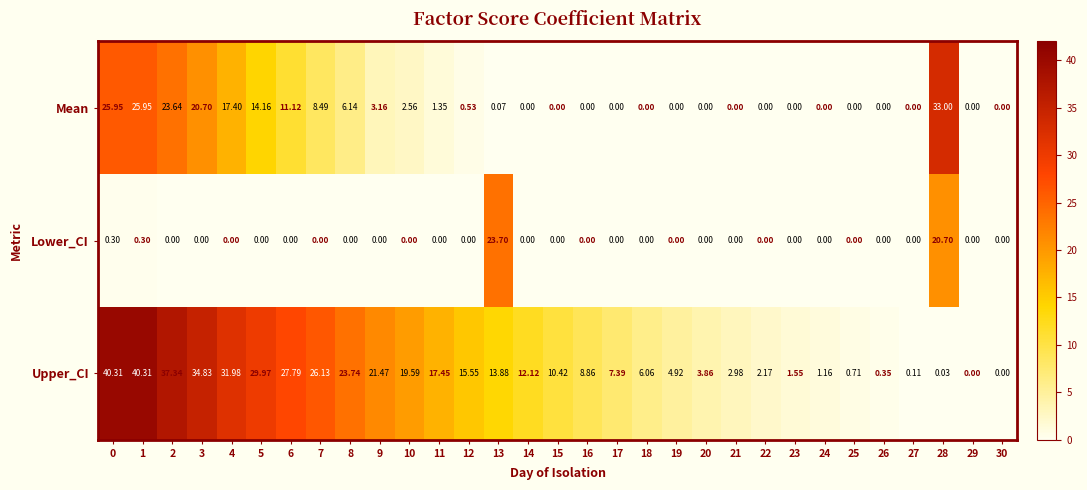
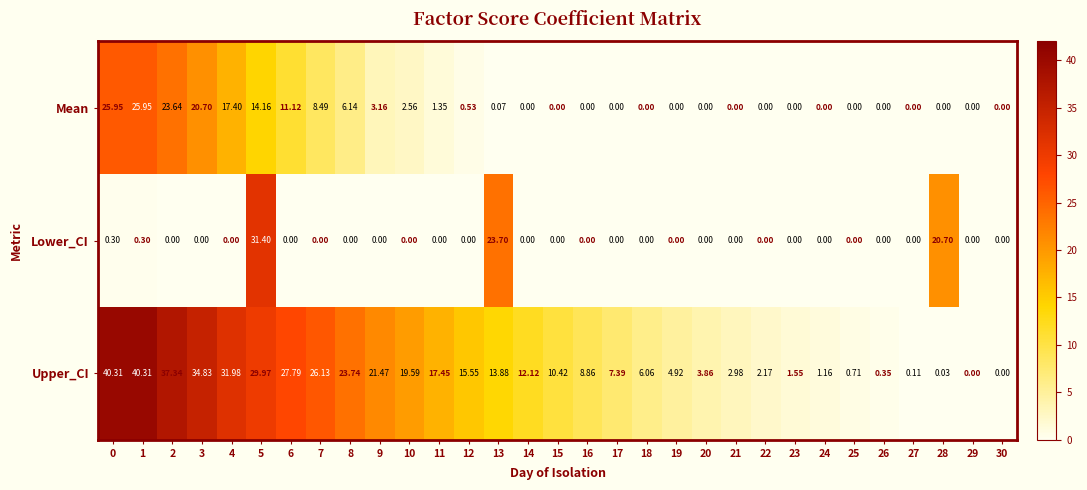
  {
    "Mean": {
      "0": 25.95,
      "1": 25.95,
      "2": 23.64,
      "3": 20.70,
      "4": 17.40,
      "5": 14.16,
      "6": 11.12,
      "7": 8.49,
      "8": 6.14,
      "9": 3.16,
      "10": 2.56,
      "11": 1.35,
      "12": 0.53,
      "13": 0.07,
      "14": 0.00,
      "15": 0.00,
      "16": 0.00,
      "17": 0.00,
      "18": 0.00,
      "19": 0.00,
      "20": 0.00,
      "21": 0.00,
      "22": 0.00,
      "23": 0.00,
      "24": 0.00,
      "25": 0.00,
      "26": 0.00,
      "27": 0.00,
-     "28": 33.00,
+     "28": 0.00,
      "29": 0.00,
      "30": 0.00
    },
    "Lower_CI": {
      "0": 0.30,
      "1": 0.30,
      "2": 0.00,
      "3": 0.00,
      "4": 0.00,
-     "5": 0.00,
+     "5": 31.40,
      "6": 0.00,
      "7": 0.00,
      "8": 0.00,
      "9": 0.00,
      "10": 0.00,
      "11": 0.00,
      "12": 0.00,
      "13": 23.70,
      "14": 0.00,
      "15": 0.00,
      "16": 0.00,
      "17": 0.00,
      "18": 0.00,
      "19": 0.00,
      "20": 0.00,
      "21": 0.00,
      "22": 0.00,
      "23": 0.00,
      "24": 0.00,
      "25": 0.00,
      "26": 0.00,
      "27": 0.00,
      "28": 20.70,
      "29": 0.00,
      "30": 0.00
    },
    "Upper_CI": {
      "0": 40.31,
      "1": 40.31,
      "3": 34.83,
      "4": 31.98,
      "5": 29.97,
      "6": 27.79,
      "7": 26.13,
      "8": 23.74,
      "9": 21.47,
      "10": 19.59,
      "11": 17.45,
      "12": 15.55,
      "13": 13.88,
      "14": 12.12,
      "15": 10.42,
      "16": 8.86,
      "17": 7.39,
      "18": 6.06,
      "19": 4.92,
      "20": 3.86,
      "21": 2.98,
      "22": 2.17,
      "23": 1.55,
      "24": 1.16,
      "25": 0.71,
      "26": 0.35,
      "27": 0.11,
      "28": 0.03,
      "29": 0.00,
      "30": 0.00
    }
  }
